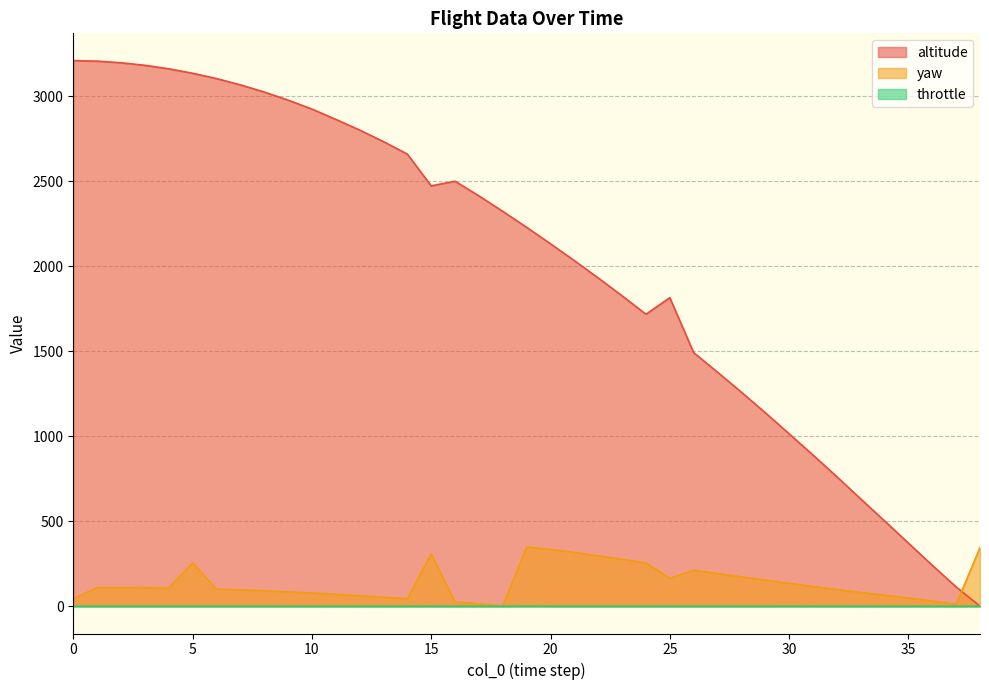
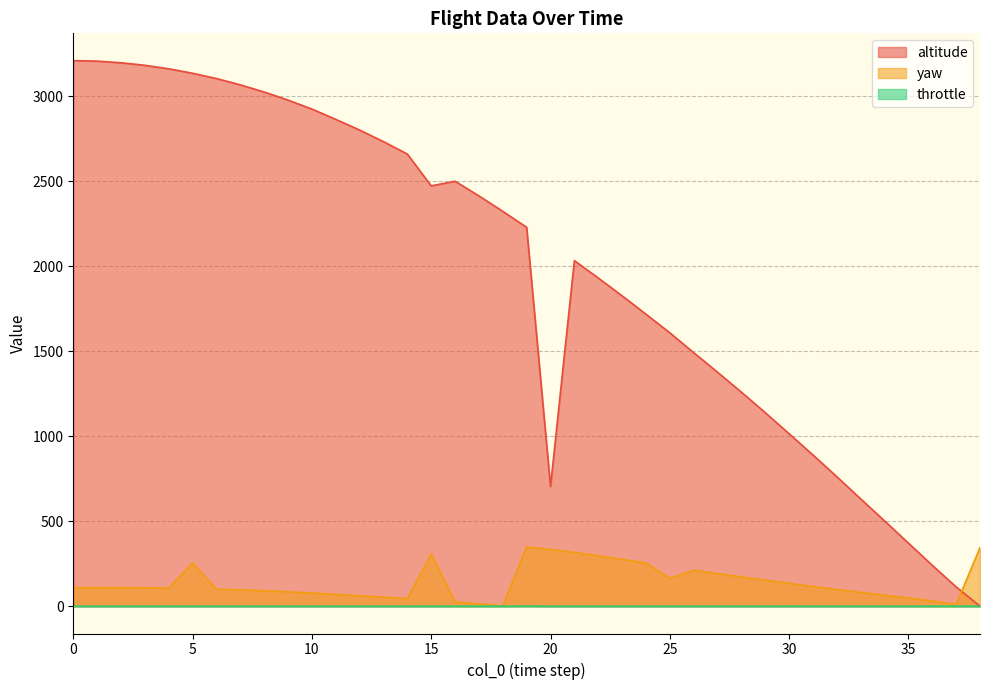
  {
    "altitude": {
      "0": 3210,
      "5": 3140,
      "10": 2920,
      "15": 2470,
-     "20": 2130,
-     "25": 1820,
+     "20": 700,
+     "25": 1610,
      "30": 1010,
      "35": 370
    },
    "yaw": {
-     "0": 40,
+     "0": 110,
      "5": 260,
      "10": 80,
      "15": 310,
      "20": 330,
      "25": 160,
      "30": 130,
      "35": 50
    },
    "throttle": {
      "0": 0,
      "5": 0,
      "10": 0,
      "15": 0,
      "20": 0,
      "25": 0,
      "30": 0,
      "35": 0
    }
  }
